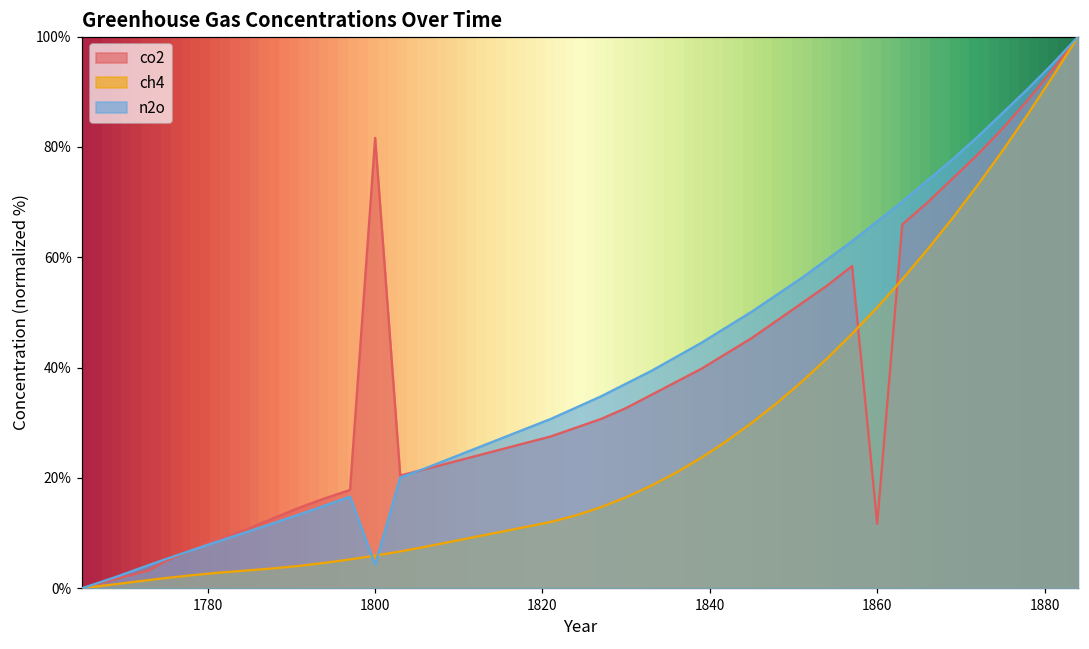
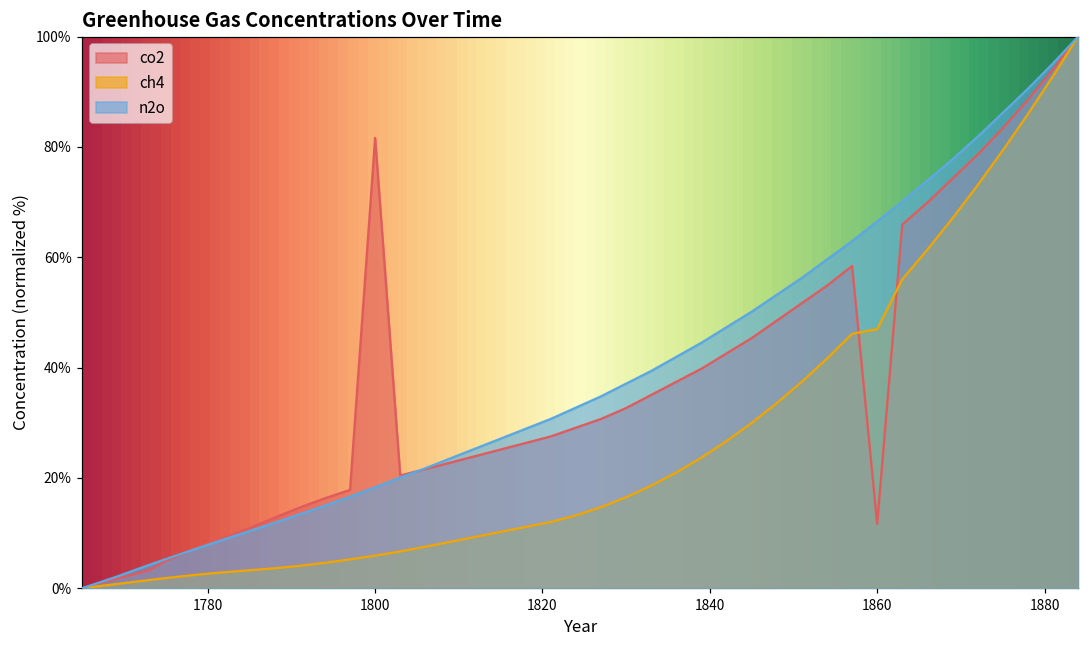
  {
    "co2": {
      "1800": "82%",
      "1860": "12%"
    },
    "ch4": {
      "1800": "6%",
-     "1860": "51%"
+     "1860": "47%"
    },
    "n2o": {
-     "1800": "4%",
+     "1800": "18%",
      "1860": "66%"
    }
  }
